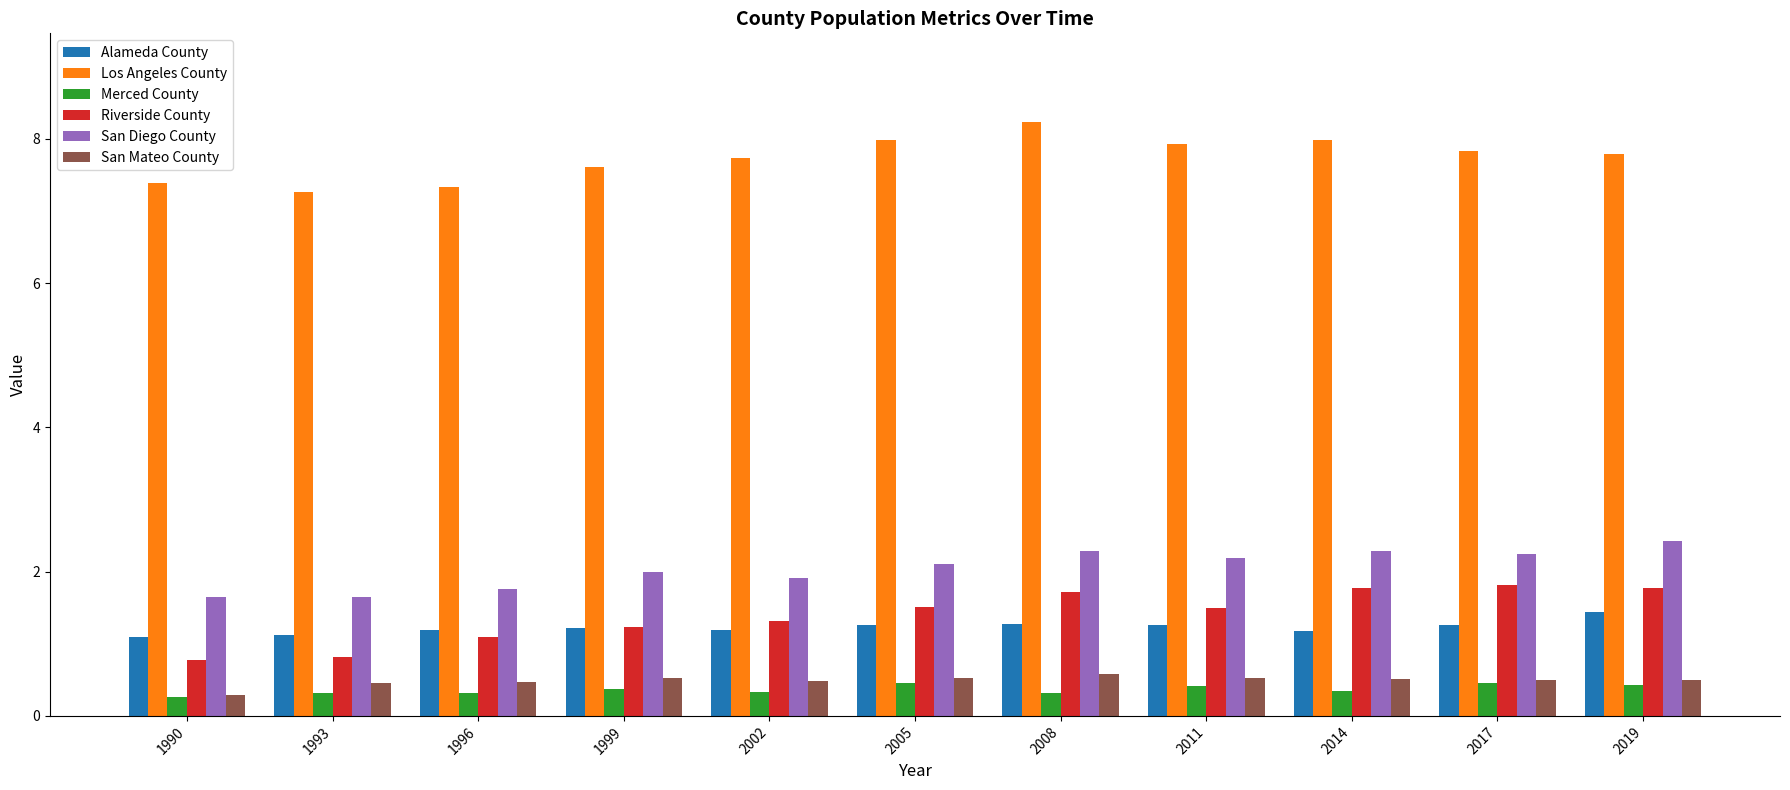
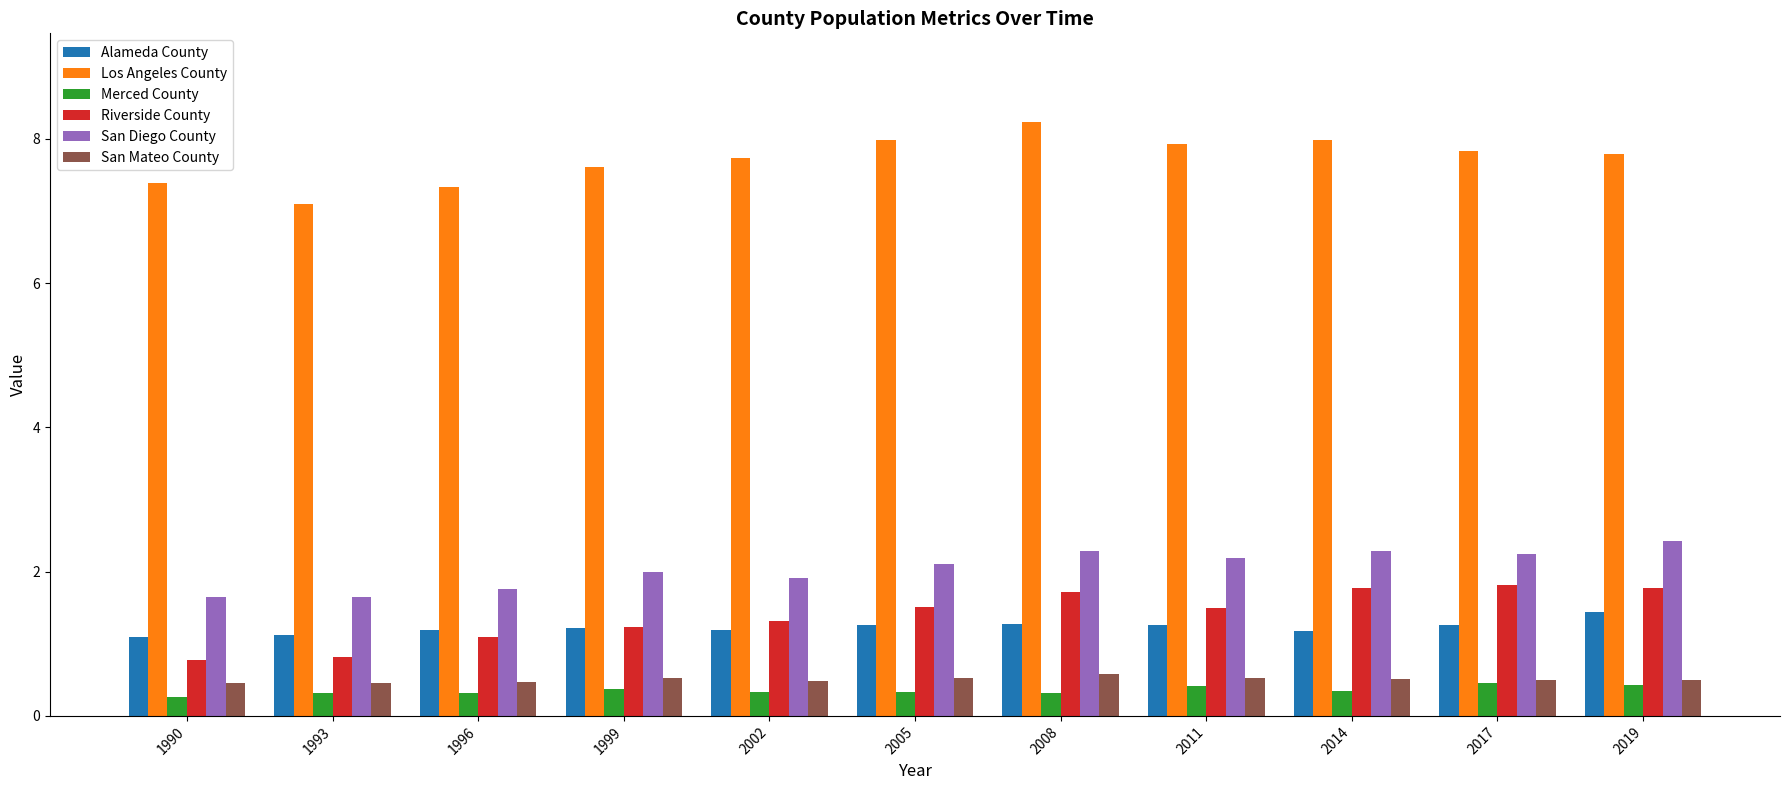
  {
    "Alameda County": {
      "1990": 1.1,
      "1993": 1.1,
      "1996": 1.2,
      "1999": 1.2,
      "2002": 1.2,
      "2005": 1.3,
      "2008": 1.3,
      "2011": 1.3,
      "2014": 1.2,
      "2017": 1.3,
      "2019": 1.4
    },
    "Los Angeles County": {
      "1990": 7.4,
-     "1993": 7.3,
+     "1993": 7.1,
      "1996": 7.3,
      "1999": 7.6,
      "2002": 7.7,
      "2005": 8.0,
      "2008": 8.2,
      "2011": 7.9,
      "2014": 8.0,
      "2017": 7.8,
      "2019": 7.8
    },
    "Merced County": {
      "1990": 0.3,
      "1993": 0.3,
      "1996": 0.3,
      "1999": 0.4,
      "2002": 0.3,
-     "2005": 0.5,
+     "2005": 0.3,
      "2008": 0.3,
      "2011": 0.4,
      "2014": 0.3,
      "2017": 0.5,
      "2019": 0.4
    },
    "Riverside County": {
      "1990": 0.8,
      "1993": 0.8,
      "1996": 1.1,
      "1999": 1.2,
      "2002": 1.3,
      "2005": 1.5,
      "2008": 1.7,
      "2011": 1.5,
      "2014": 1.8,
      "2017": 1.8,
      "2019": 1.8
    },
    "San Diego County": {
      "1990": 1.6,
      "1993": 1.6,
      "1996": 1.8,
      "1999": 2.0,
      "2002": 1.9,
      "2005": 2.1,
      "2008": 2.3,
      "2011": 2.2,
      "2014": 2.3,
      "2017": 2.2,
      "2019": 2.4
    },
    "San Mateo County": {
-     "1990": 0.3,
+     "1990": 0.5,
      "1993": 0.5,
      "1996": 0.5,
      "1999": 0.5,
      "2002": 0.5,
      "2005": 0.5,
      "2008": 0.6,
      "2011": 0.5,
      "2014": 0.5,
      "2017": 0.5,
      "2019": 0.5
    }
  }
